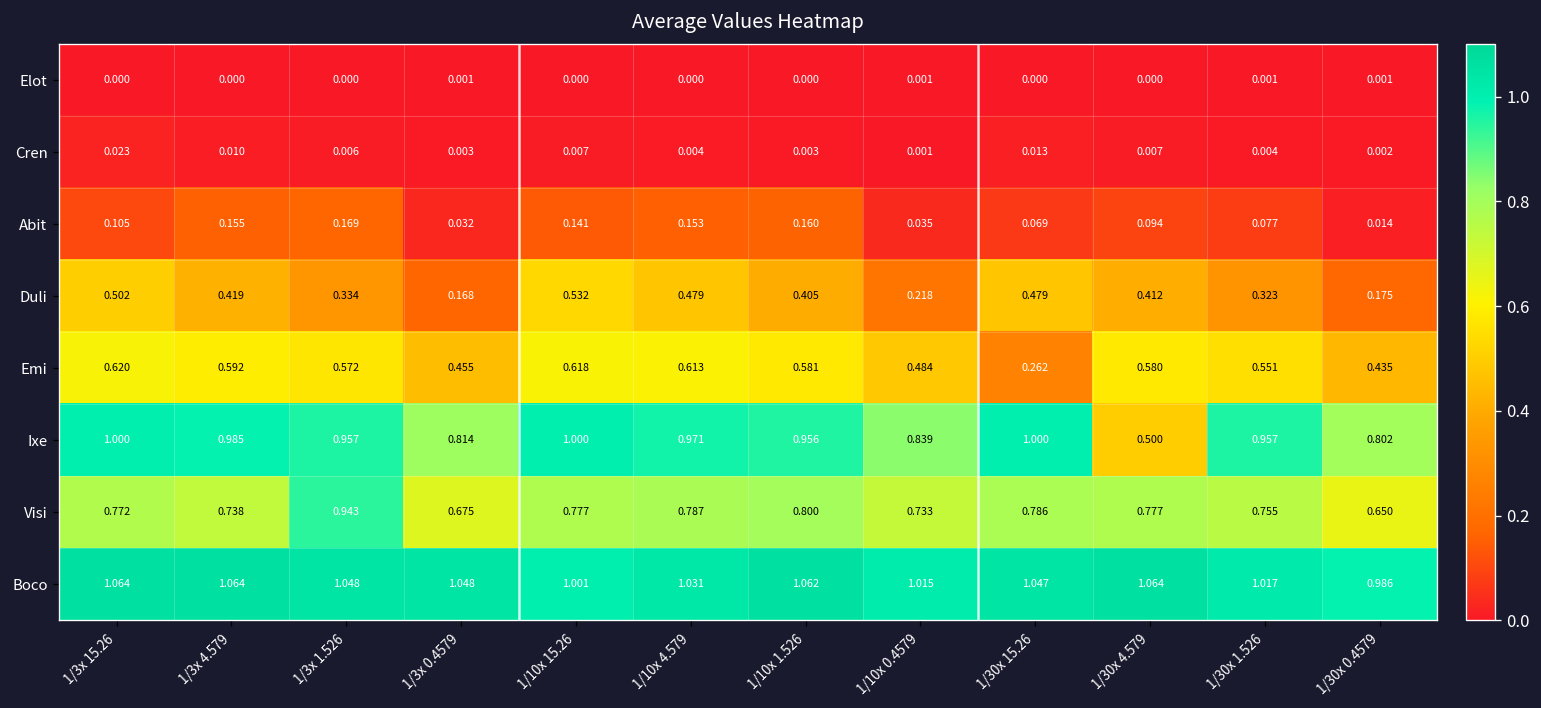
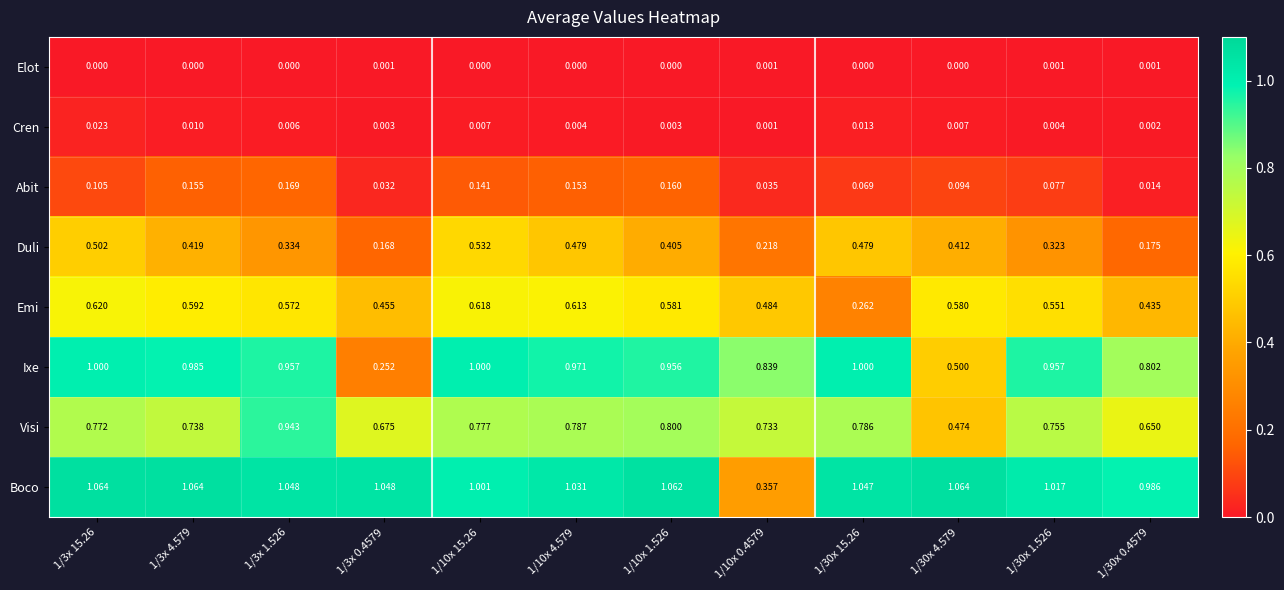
  {
    "Elot": {
      "1/3x 15.26": 0.000,
      "1/3x 4.579": 0.000,
      "1/3x 1.526": 0.000,
      "1/3x 0.4579": 0.001,
      "1/10x 15.26": 0.000,
      "1/10x 4.579": 0.000,
      "1/10x 1.526": 0.000,
      "1/10x 0.4579": 0.001,
      "1/30x 15.26": 0.000,
      "1/30x 4.579": 0.000,
      "1/30x 1.526": 0.001,
      "1/30x 0.4579": 0.001
    },
    "Cren": {
      "1/3x 15.26": 0.023,
      "1/3x 4.579": 0.010,
      "1/3x 1.526": 0.006,
      "1/3x 0.4579": 0.003,
      "1/10x 15.26": 0.007,
      "1/10x 4.579": 0.004,
      "1/10x 1.526": 0.003,
      "1/10x 0.4579": 0.001,
      "1/30x 15.26": 0.013,
      "1/30x 4.579": 0.007,
      "1/30x 1.526": 0.004,
      "1/30x 0.4579": 0.002
    },
    "Abit": {
      "1/3x 15.26": 0.105,
      "1/3x 4.579": 0.155,
      "1/3x 1.526": 0.169,
      "1/3x 0.4579": 0.032,
      "1/10x 15.26": 0.141,
      "1/10x 4.579": 0.153,
      "1/10x 1.526": 0.160,
      "1/10x 0.4579": 0.035,
      "1/30x 15.26": 0.069,
      "1/30x 4.579": 0.094,
      "1/30x 1.526": 0.077,
      "1/30x 0.4579": 0.014
    },
    "Duli": {
      "1/3x 15.26": 0.502,
      "1/3x 4.579": 0.419,
      "1/3x 1.526": 0.334,
      "1/3x 0.4579": 0.168,
      "1/10x 15.26": 0.532,
      "1/10x 4.579": 0.479,
      "1/10x 1.526": 0.405,
      "1/10x 0.4579": 0.218,
      "1/30x 15.26": 0.479,
      "1/30x 4.579": 0.412,
      "1/30x 1.526": 0.323,
      "1/30x 0.4579": 0.175
    },
    "Emi": {
      "1/3x 15.26": 0.620,
      "1/3x 4.579": 0.592,
      "1/3x 1.526": 0.572,
      "1/3x 0.4579": 0.455,
      "1/10x 15.26": 0.618,
      "1/10x 4.579": 0.613,
      "1/10x 1.526": 0.581,
      "1/10x 0.4579": 0.484,
      "1/30x 15.26": 0.262,
      "1/30x 4.579": 0.580,
      "1/30x 1.526": 0.551,
      "1/30x 0.4579": 0.435
    },
    "Ixe": {
      "1/3x 15.26": 1.000,
      "1/3x 4.579": 0.985,
      "1/3x 1.526": 0.957,
-     "1/3x 0.4579": 0.814,
+     "1/3x 0.4579": 0.252,
      "1/10x 15.26": 1.000,
      "1/10x 4.579": 0.971,
      "1/10x 1.526": 0.956,
      "1/10x 0.4579": 0.839,
      "1/30x 15.26": 1.000,
      "1/30x 4.579": 0.500,
      "1/30x 1.526": 0.957,
      "1/30x 0.4579": 0.802
    },
    "Visi": {
      "1/3x 15.26": 0.772,
      "1/3x 4.579": 0.738,
      "1/3x 1.526": 0.943,
      "1/3x 0.4579": 0.675,
      "1/10x 15.26": 0.777,
      "1/10x 4.579": 0.787,
      "1/10x 1.526": 0.800,
      "1/10x 0.4579": 0.733,
      "1/30x 15.26": 0.786,
-     "1/30x 4.579": 0.777,
+     "1/30x 4.579": 0.474,
      "1/30x 1.526": 0.755,
      "1/30x 0.4579": 0.650
    },
    "Boco": {
      "1/3x 15.26": 1.064,
      "1/3x 4.579": 1.064,
      "1/3x 1.526": 1.048,
      "1/3x 0.4579": 1.048,
      "1/10x 15.26": 1.001,
      "1/10x 4.579": 1.031,
      "1/10x 1.526": 1.062,
-     "1/10x 0.4579": 1.015,
+     "1/10x 0.4579": 0.357,
      "1/30x 15.26": 1.047,
      "1/30x 4.579": 1.064,
      "1/30x 1.526": 1.017,
      "1/30x 0.4579": 0.986
    }
  }
